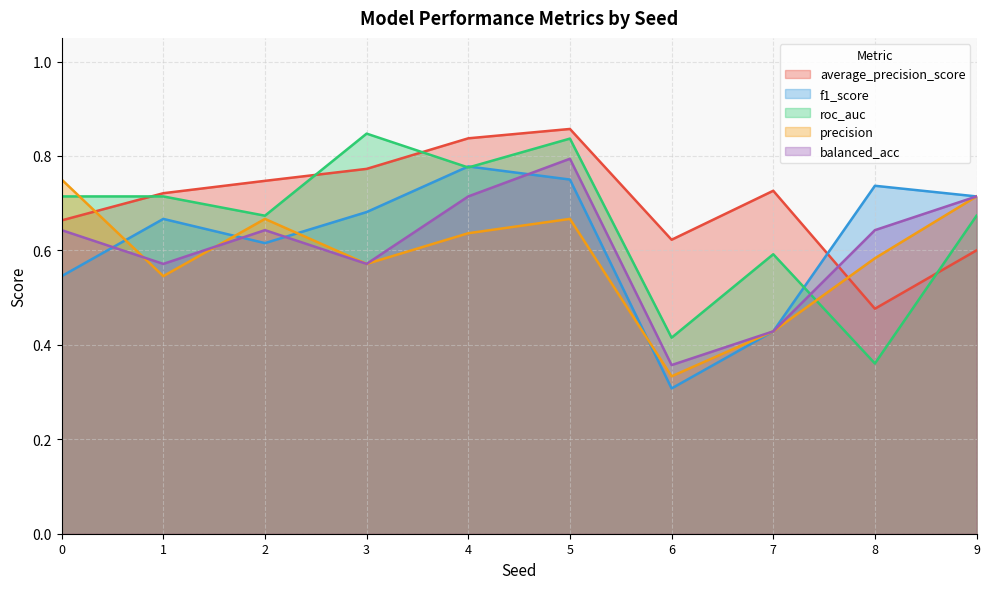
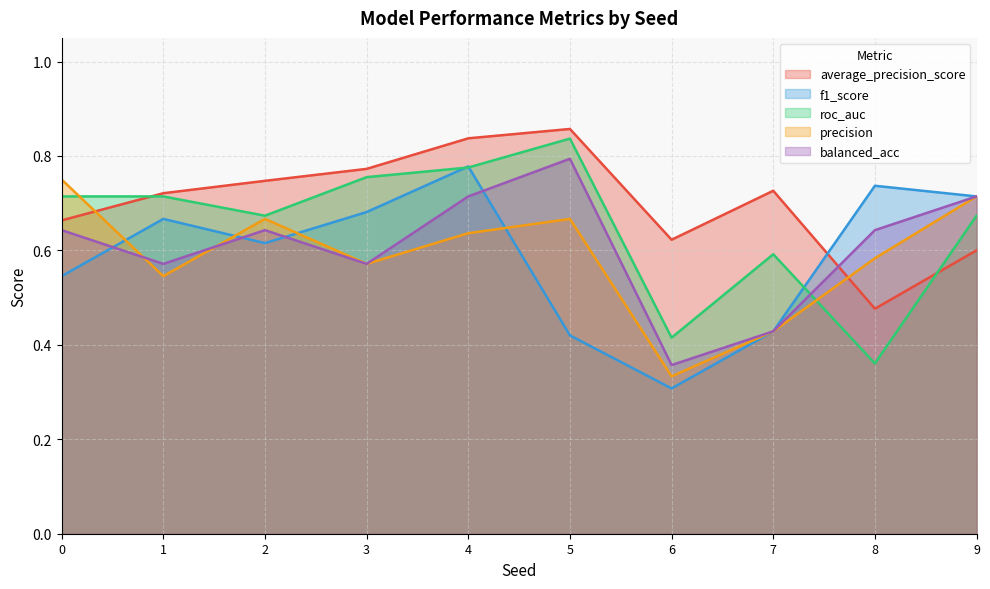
  {
    "f1_score": {
      "0": 0.55,
      "1": 0.67,
      "2": 0.62,
      "3": 0.68,
-     "5": 0.75,
+     "5": 0.42,
      "6": 0.31,
      "8": 0.74
    },
    "roc_auc": {
      "0": 0.71,
      "1": 0.71,
      "2": 0.67,
-     "3": 0.85,
+     "3": 0.76,
      "5": 0.84,
      "6": 0.42,
      "7": 0.59,
      "8": 0.36,
      "9": 0.67
    },
    "balanced_acc": {
      "0": 0.64,
      "1": 0.57,
      "2": 0.64,
      "4": 0.71,
      "5": 0.79,
      "6": 0.36,
      "8": 0.64
    }
  }
